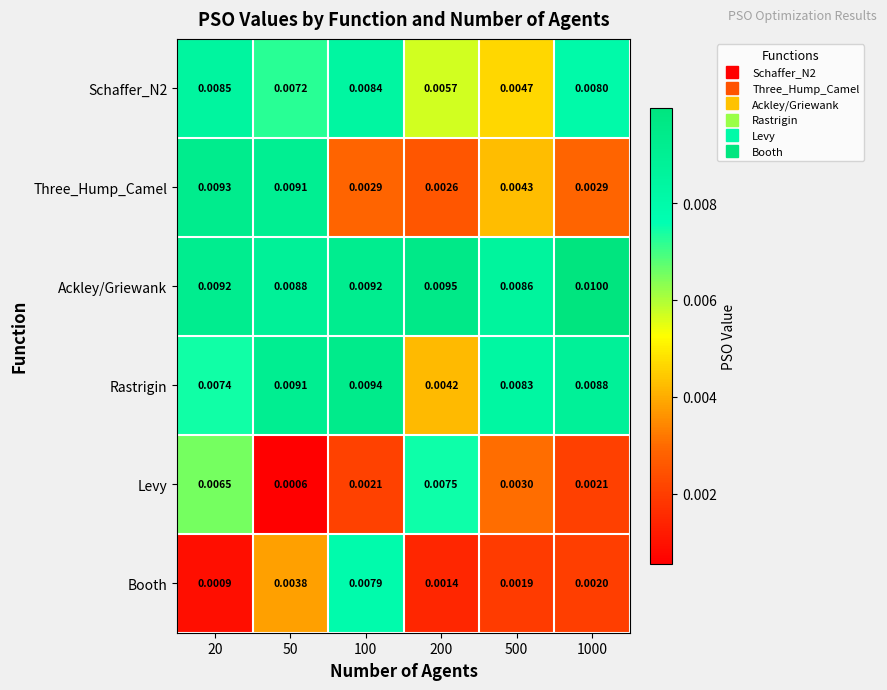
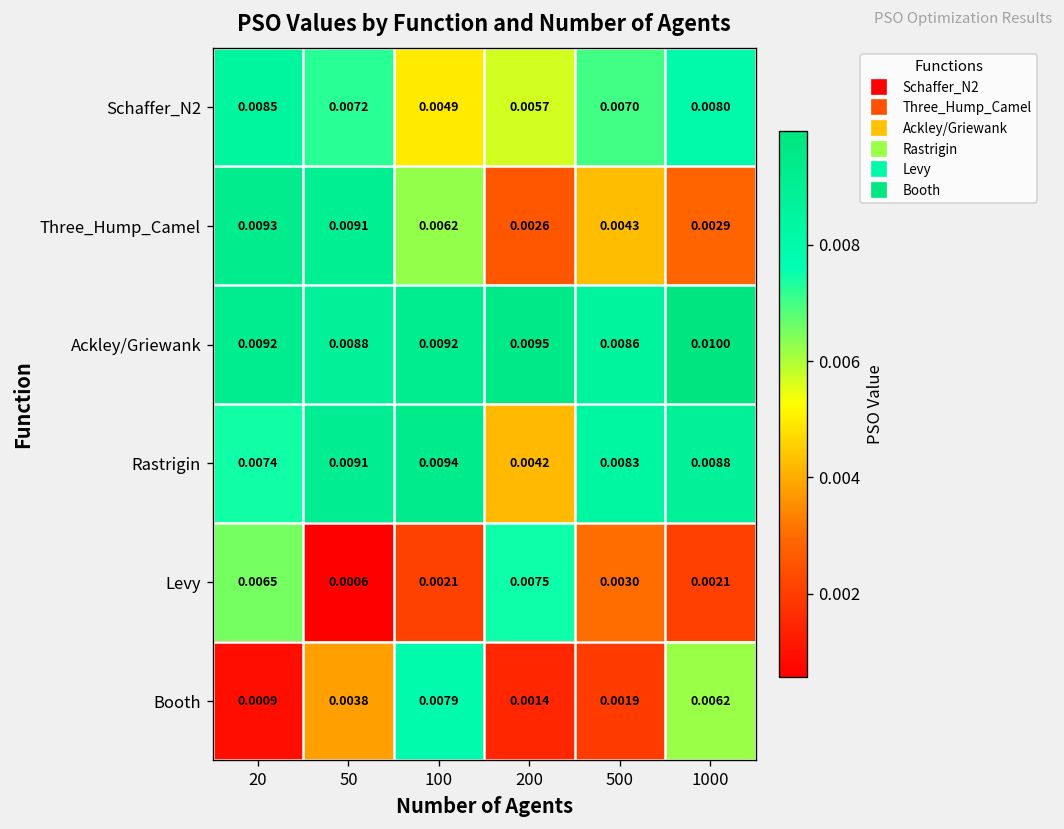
  {
    "Schaffer_N2": {
      "20": 0.0085,
      "50": 0.0072,
-     "100": 0.0084,
+     "100": 0.0049,
      "200": 0.0057,
-     "500": 0.0047,
+     "500": 0.0070,
      "1000": 0.0080
    },
    "Three_Hump_Camel": {
      "20": 0.0093,
      "50": 0.0091,
-     "100": 0.0029,
+     "100": 0.0062,
      "200": 0.0026,
      "500": 0.0043,
      "1000": 0.0029
    },
    "Ackley/Griewank": {
      "20": 0.0092,
      "50": 0.0088,
      "100": 0.0092,
      "200": 0.0095,
      "500": 0.0086,
      "1000": 0.0100
    },
    "Rastrigin": {
      "20": 0.0074,
      "50": 0.0091,
      "100": 0.0094,
      "200": 0.0042,
      "500": 0.0083,
      "1000": 0.0088
    },
    "Levy": {
      "20": 0.0065,
      "50": 0.0006,
      "100": 0.0021,
      "200": 0.0075,
      "500": 0.0030,
      "1000": 0.0021
    },
    "Booth": {
      "20": 0.0009,
      "50": 0.0038,
      "100": 0.0079,
      "200": 0.0014,
      "500": 0.0019,
-     "1000": 0.0020
+     "1000": 0.0062
    }
  }
